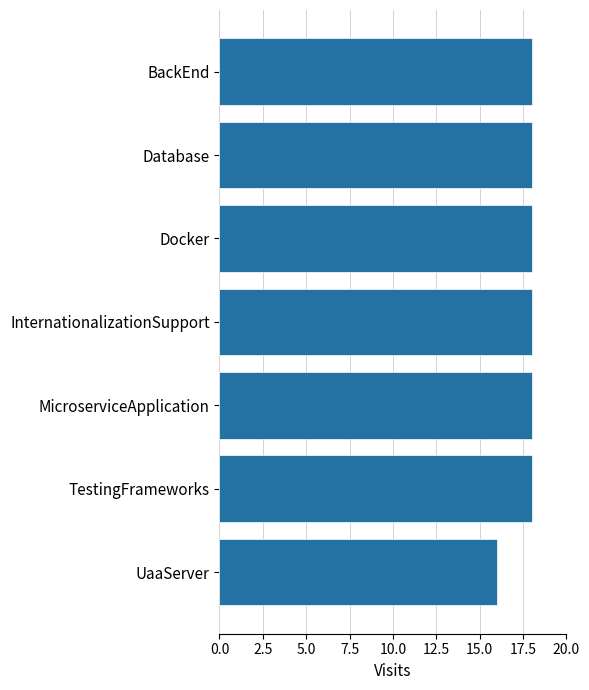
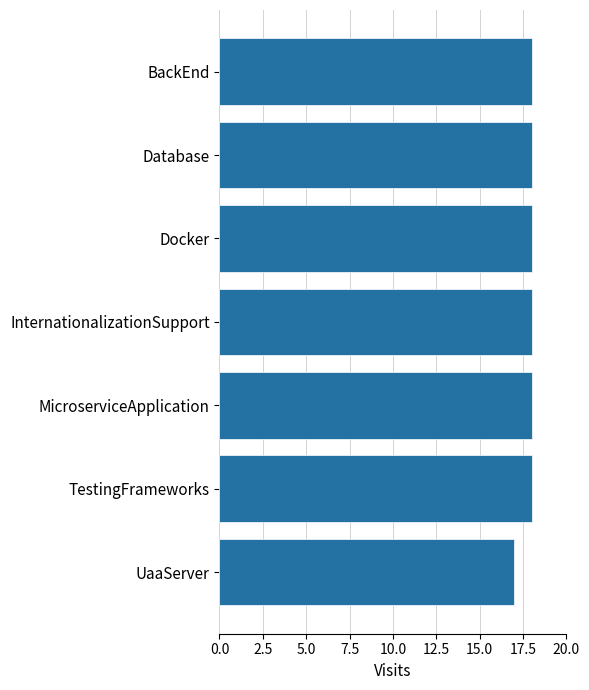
  {
    "BackEnd": 18,
    "Database": 18,
    "Docker": 18,
    "InternationalizationSupport": 18,
    "MicroserviceApplication": 18,
    "TestingFrameworks": 18,
-   "UaaServer": 16
+   "UaaServer": 17
  }
